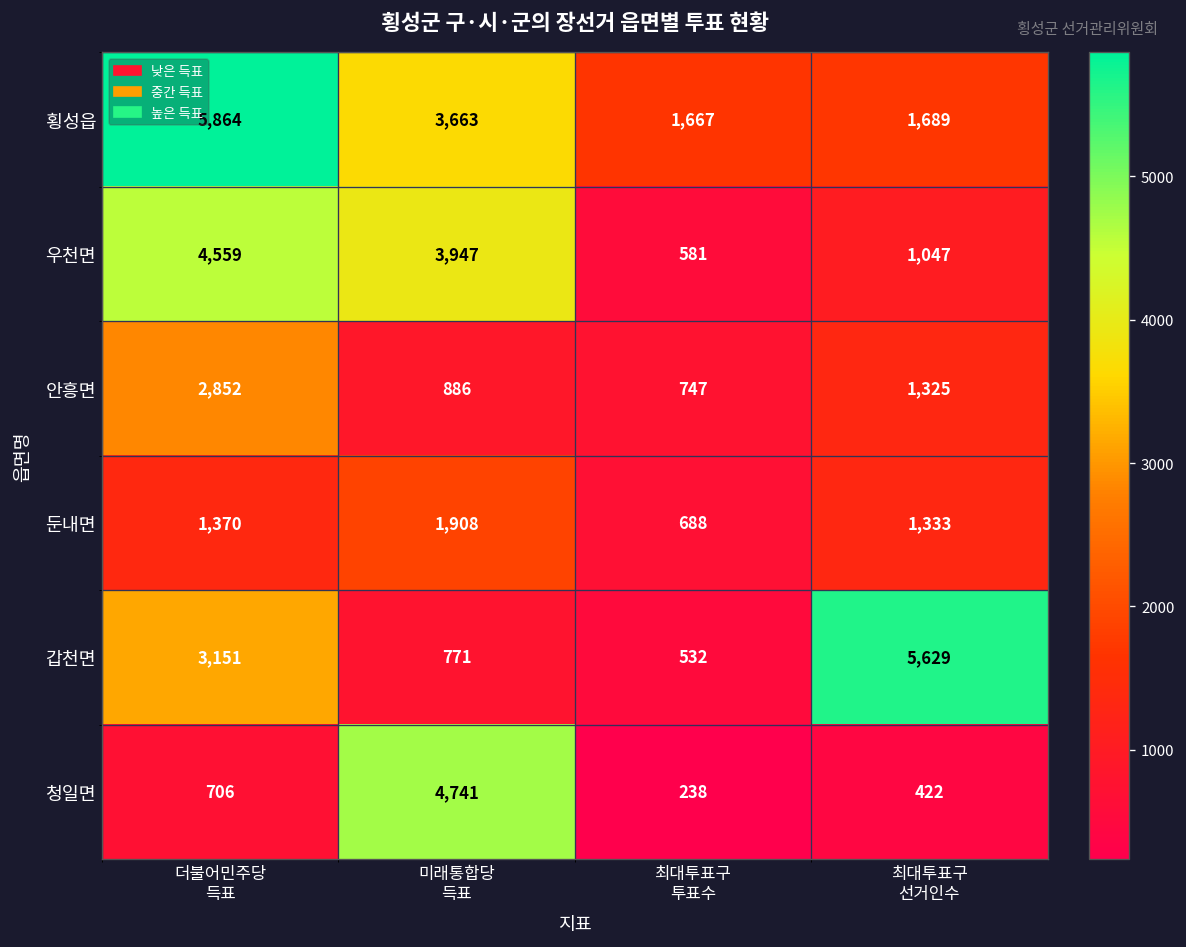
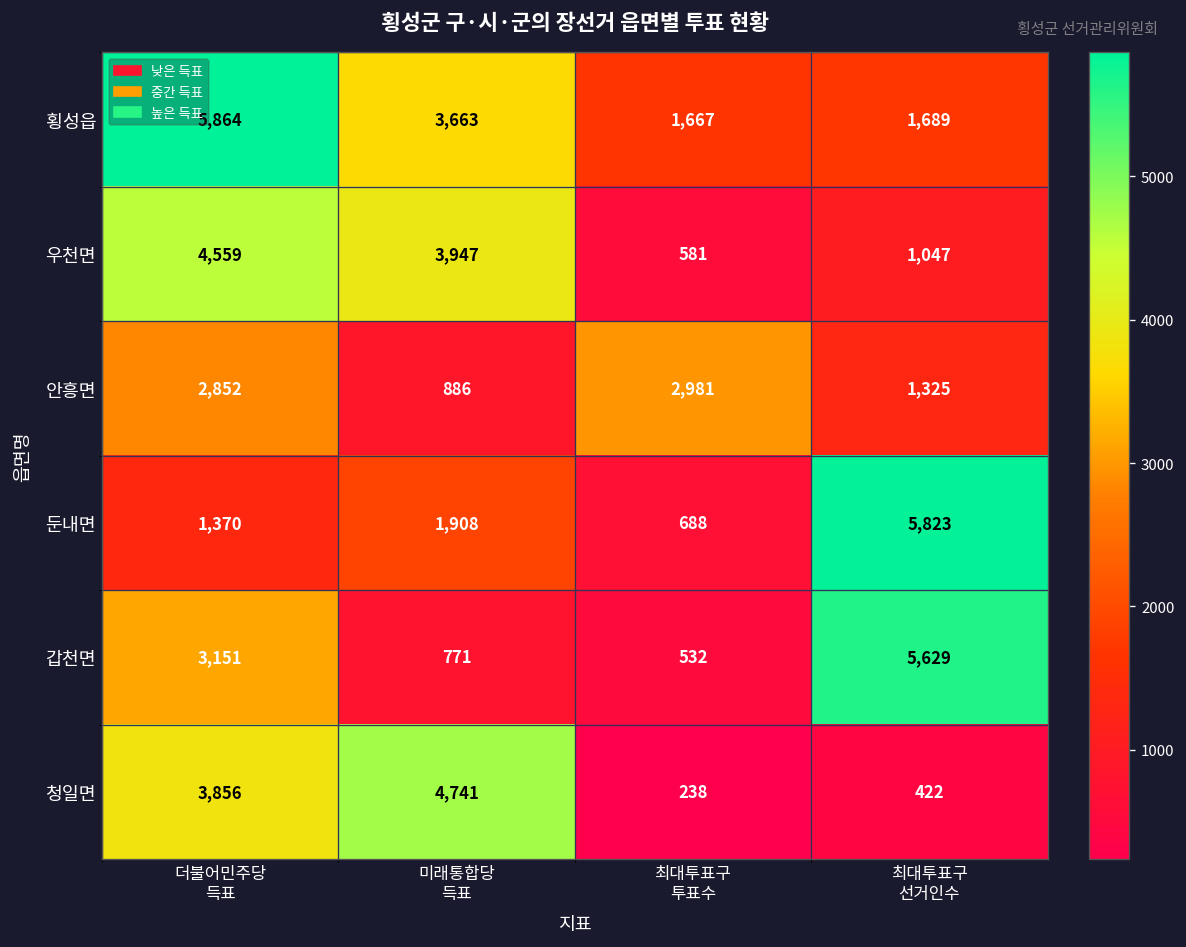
  {
    "횡성읍": {
      "미래통합당 득표": "3,663",
      "최대투표구 투표수": "1,667",
      "최대투표구 선거인수": "1,689"
    },
    "우천면": {
      "더불어민주당 득표": "4,559",
      "미래통합당 득표": "3,947",
      "최대투표구 투표수": "581",
      "최대투표구 선거인수": "1,047"
    },
    "안흥면": {
      "더불어민주당 득표": "2,852",
      "미래통합당 득표": "886",
-     "최대투표구 투표수": "747",
+     "최대투표구 투표수": "2,981",
      "최대투표구 선거인수": "1,325"
    },
    "둔내면": {
      "더불어민주당 득표": "1,370",
      "미래통합당 득표": "1,908",
      "최대투표구 투표수": "688",
-     "최대투표구 선거인수": "1,333"
+     "최대투표구 선거인수": "5,823"
    },
    "갑천면": {
      "더불어민주당 득표": "3,151",
      "미래통합당 득표": "771",
      "최대투표구 투표수": "532",
      "최대투표구 선거인수": "5,629"
    },
    "청일면": {
-     "더불어민주당 득표": "706",
+     "더불어민주당 득표": "3,856",
      "미래통합당 득표": "4,741",
      "최대투표구 투표수": "238",
      "최대투표구 선거인수": "422"
    }
  }
